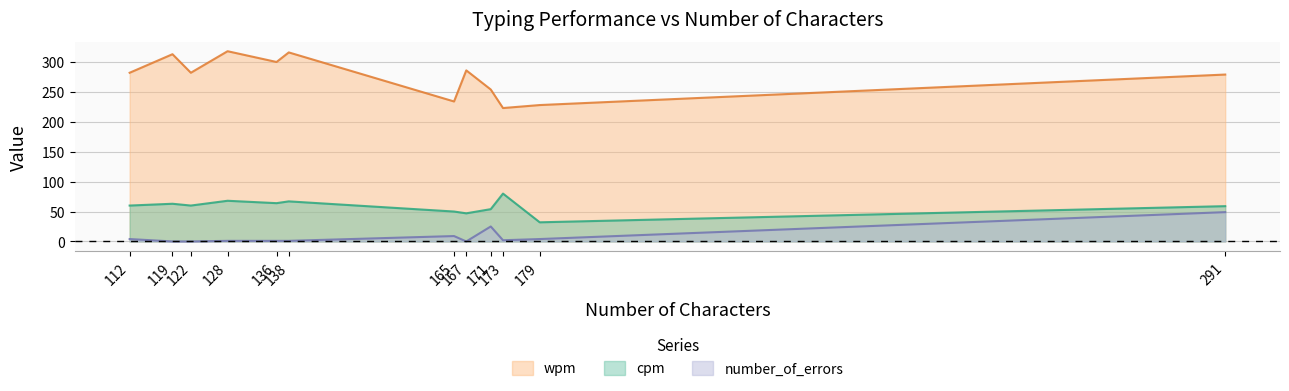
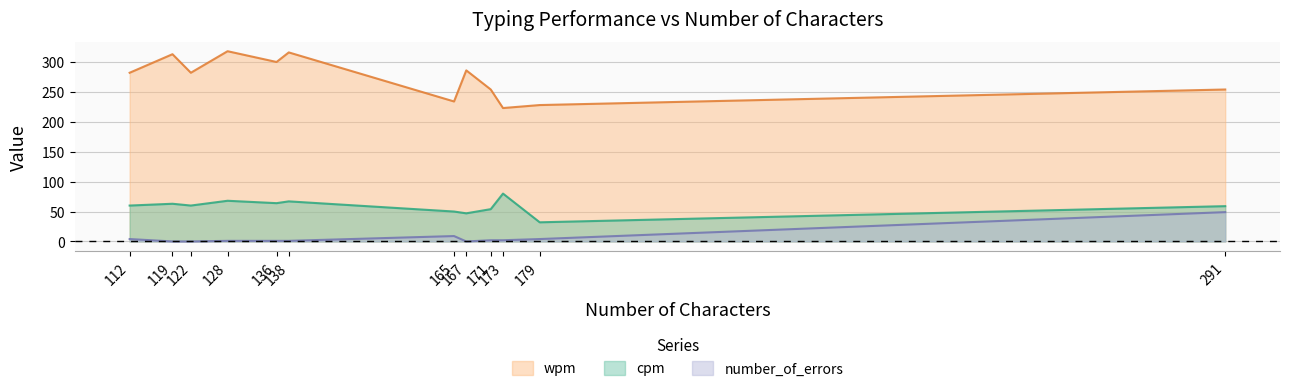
  {
    "wpm": {
      "112": 280,
      "119": 310,
      "122": 280,
      "128": 320,
      "136": 300,
      "138": 320,
      "165": 230,
      "167": 290,
      "171": 250,
      "173": 220,
      "179": 230,
-     "291": 280
+     "291": 250
    },
    "cpm": {
      "112": 60,
      "119": 60,
      "122": 60,
      "128": 70,
      "136": 60,
      "138": 70,
      "165": 50,
      "167": 50,
      "171": 50,
      "173": 80,
      "179": 30,
      "291": 60
    },
    "number_of_errors": {
      "112": 0,
      "119": 0,
      "122": 0,
      "128": 0,
      "136": 0,
      "138": 0,
      "165": 10,
      "167": 0,
-     "171": 30,
+     "171": 0,
      "173": 0,
      "179": 0,
      "291": 50
    }
  }
